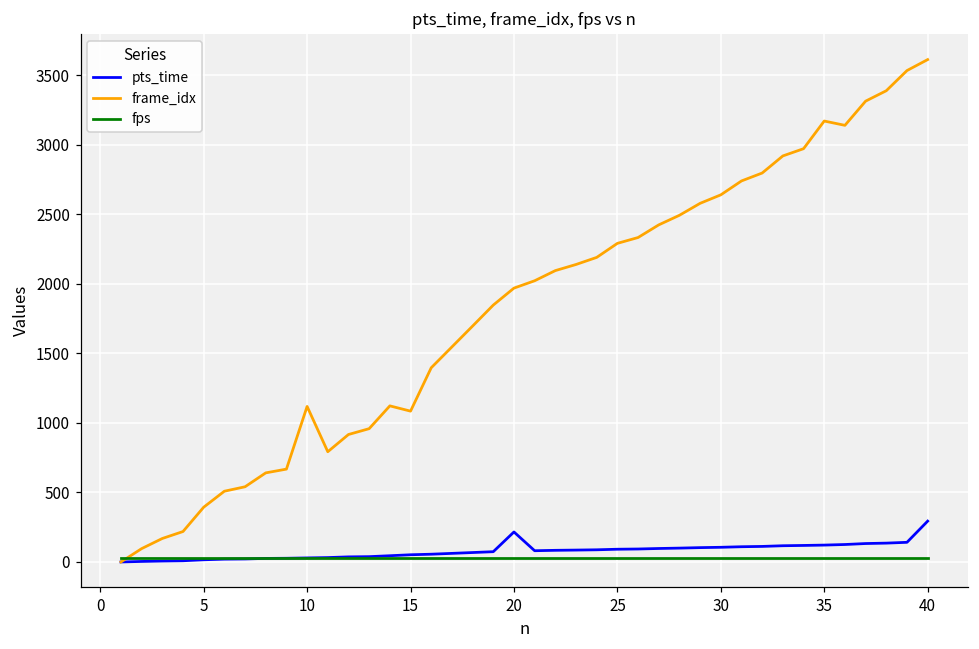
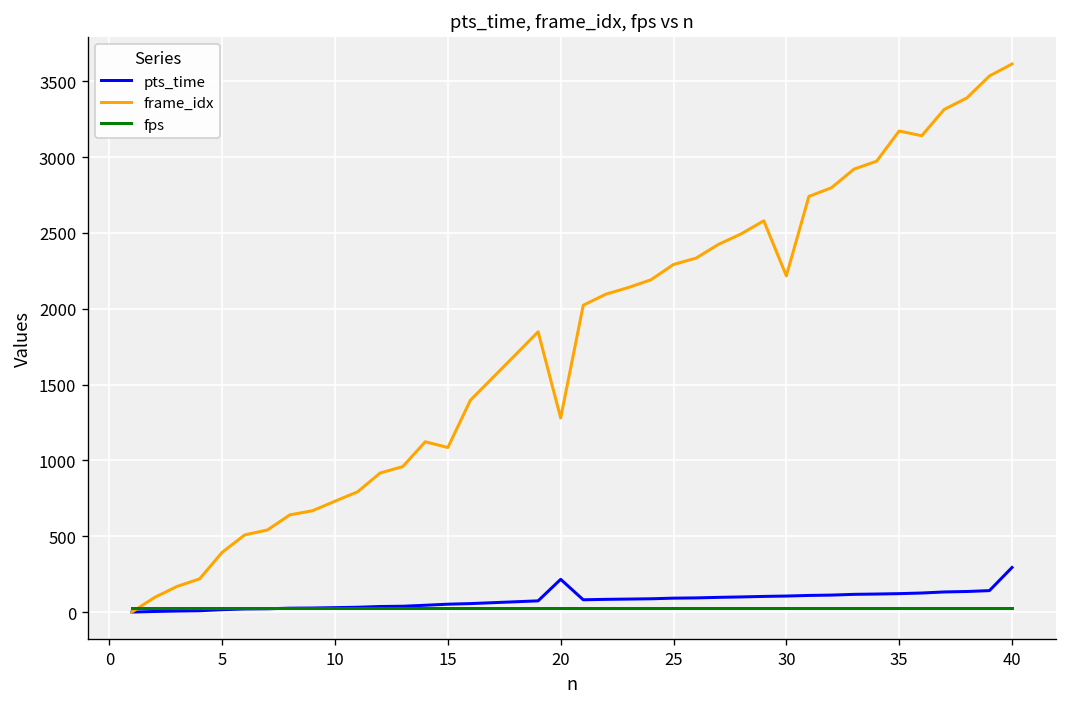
  {
    "pts_time": {
      "15": 50,
      "20": 220,
      "25": 90,
      "30": 110,
      "35": 120,
      "40": 290
    },
    "frame_idx": {
      "5": 390,
-     "10": 1120,
+     "10": 730,
      "15": 1090,
-     "20": 1970,
+     "20": 1280,
      "25": 2290,
-     "30": 2640,
+     "30": 2220,
      "35": 3170,
      "40": 3610
    },
    "fps": {
      "15": 30,
      "20": 30,
      "25": 30,
      "30": 30,
      "35": 30,
      "40": 30
    }
  }
